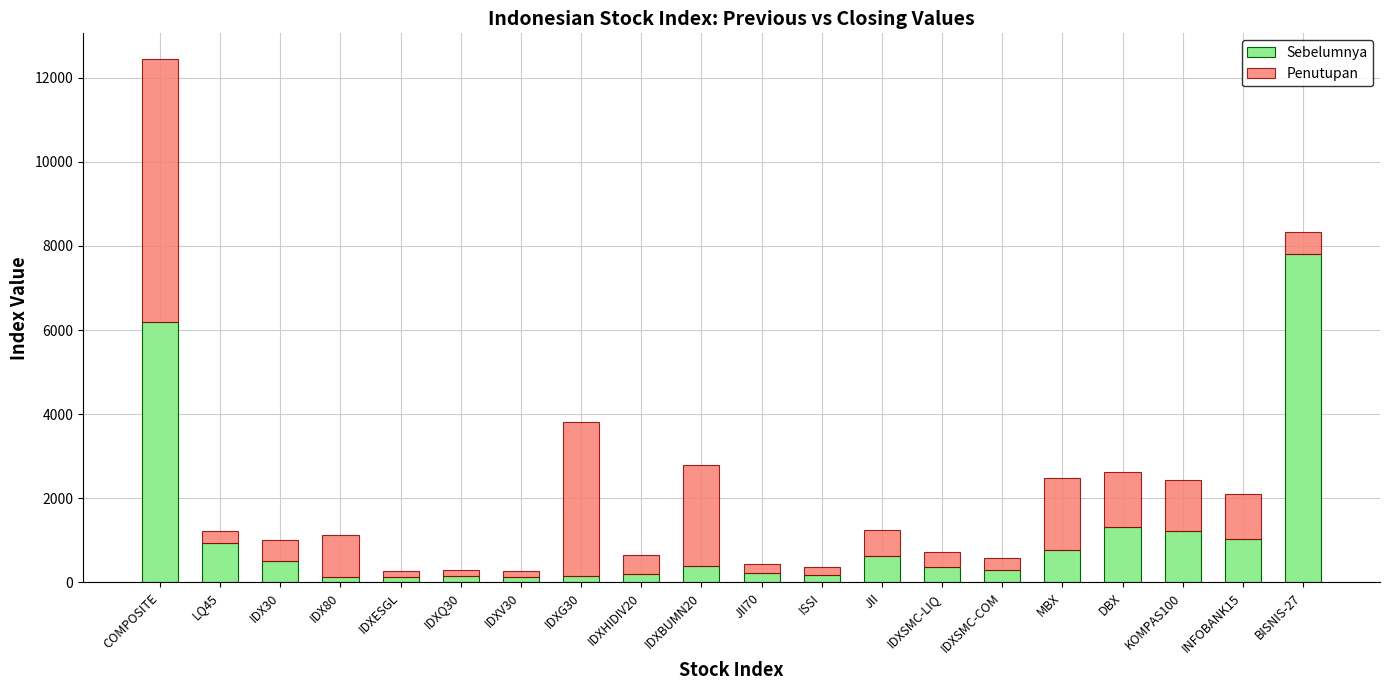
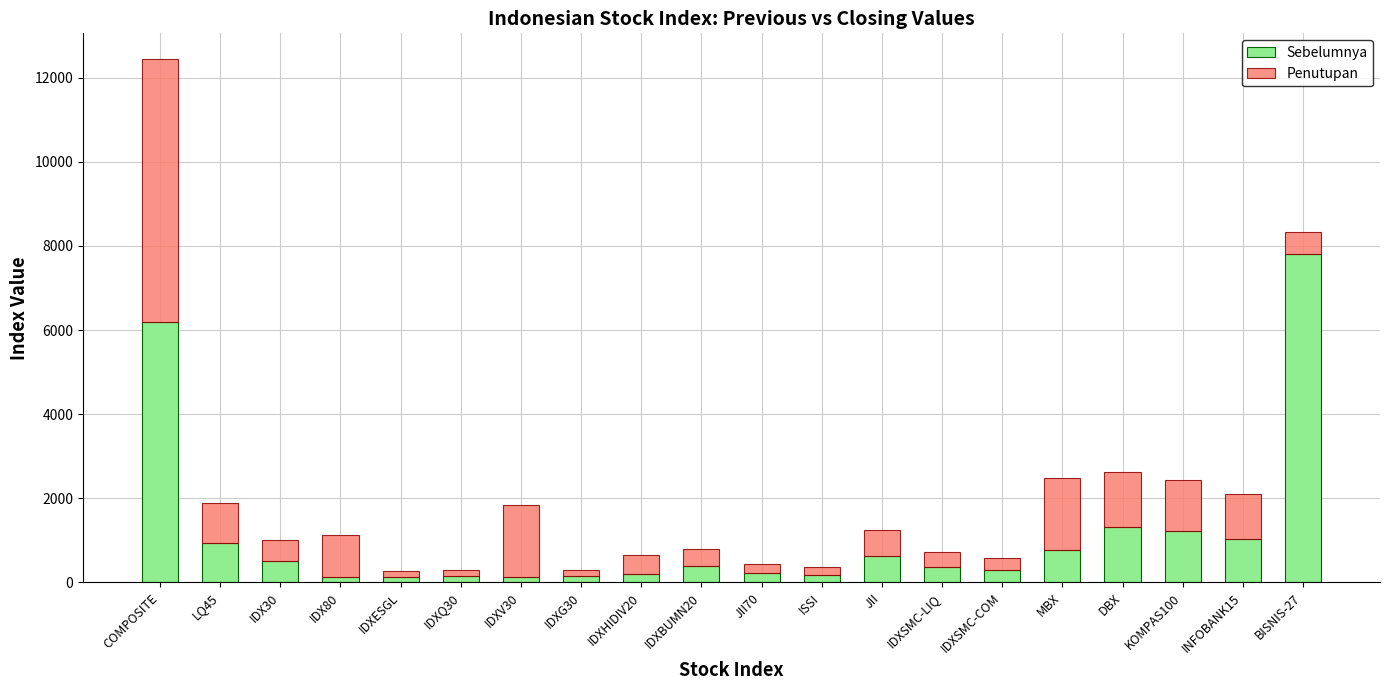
  {
    "Sebelumnya": {
      "COMPOSITE": 6200,
      "LQ45": 900,
      "IDX30": 500,
      "IDX80": 100,
      "IDXESGL": 100,
      "IDXQ30": 100,
      "IDXV30": 100,
      "IDXG30": 100,
      "IDXHIDIV20": 200,
      "IDXBUMN20": 400,
      "JII70": 200,
      "ISSI": 200,
      "JII": 600,
      "IDXSMC-LIQ": 400,
      "IDXSMC-COM": 300,
      "MBX": 800,
      "DBX": 1300,
      "KOMPAS100": 1200,
      "INFOBANK15": 1000,
      "BISNIS-27": 7800
    },
    "Penutupan": {
      "COMPOSITE": 6200,
-     "LQ45": 300,
+     "LQ45": 1000,
      "IDX30": 500,
      "IDX80": 1000,
      "IDXESGL": 100,
      "IDXQ30": 100,
-     "IDXV30": 100,
-     "IDXG30": 3700,
+     "IDXV30": 1700,
+     "IDXG30": 100,
      "IDXHIDIV20": 400,
-     "IDXBUMN20": 2400,
+     "IDXBUMN20": 400,
      "JII70": 200,
      "ISSI": 200,
      "JII": 600,
      "IDXSMC-LIQ": 400,
      "IDXSMC-COM": 300,
      "MBX": 1700,
      "DBX": 1300,
      "KOMPAS100": 1200,
      "INFOBANK15": 1100,
      "BISNIS-27": 500
    }
  }
